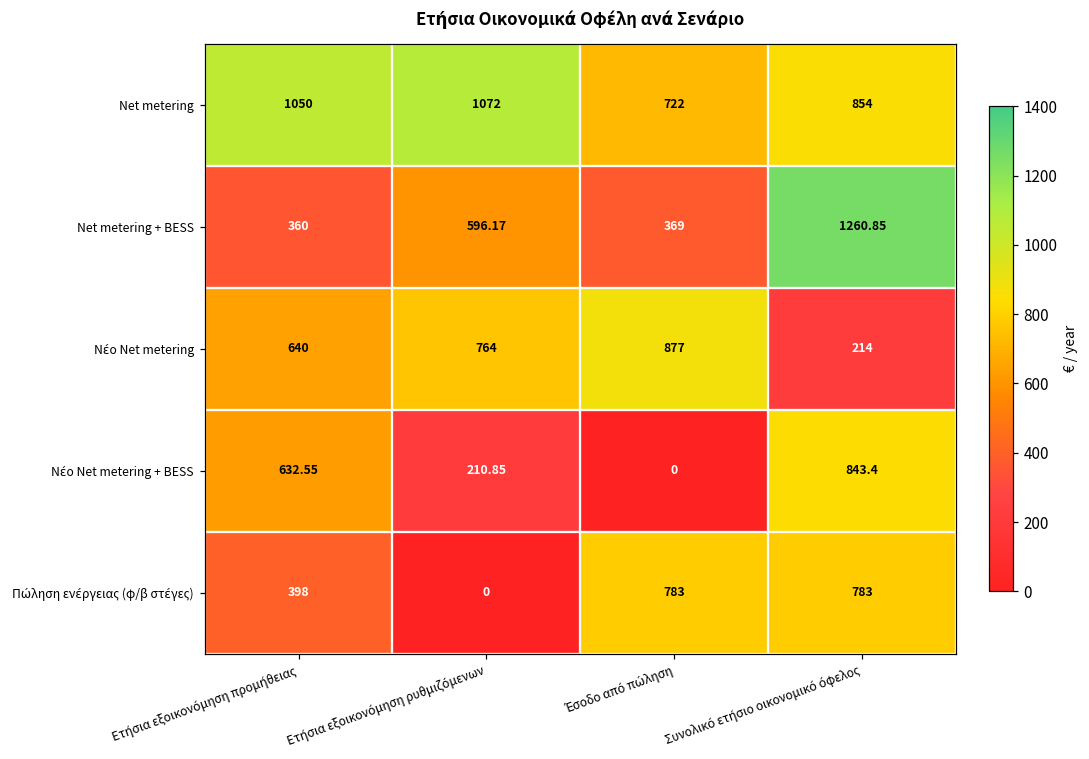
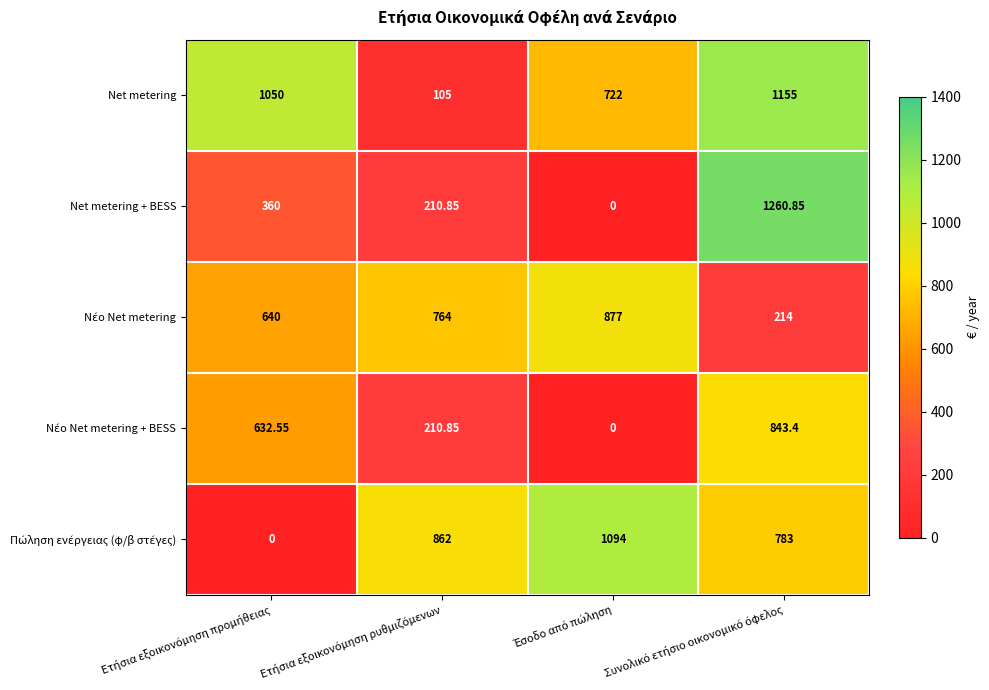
  {
    "Net metering": {
      "Ετήσια εξοικονόμηση προμήθειας": 1050,
-     "Ετήσια εξοικονόμηση ρυθμιζόμενων": 1072,
+     "Ετήσια εξοικονόμηση ρυθμιζόμενων": 105,
      "Έσοδο από πώληση": 722,
-     "Συνολικό ετήσιο οικονομικό όφελος": 854
+     "Συνολικό ετήσιο οικονομικό όφελος": 1155
    },
    "Net metering + BESS": {
      "Ετήσια εξοικονόμηση προμήθειας": 360,
-     "Ετήσια εξοικονόμηση ρυθμιζόμενων": 596.17,
-     "Έσοδο από πώληση": 369,
+     "Ετήσια εξοικονόμηση ρυθμιζόμενων": 210.85,
+     "Έσοδο από πώληση": 0,
      "Συνολικό ετήσιο οικονομικό όφελος": 1260.85
    },
    "Νέο Net metering": {
      "Ετήσια εξοικονόμηση προμήθειας": 640,
      "Ετήσια εξοικονόμηση ρυθμιζόμενων": 764,
      "Έσοδο από πώληση": 877,
      "Συνολικό ετήσιο οικονομικό όφελος": 214
    },
    "Νέο Net metering + BESS": {
      "Ετήσια εξοικονόμηση προμήθειας": 632.55,
      "Ετήσια εξοικονόμηση ρυθμιζόμενων": 210.85,
      "Έσοδο από πώληση": 0,
      "Συνολικό ετήσιο οικονομικό όφελος": 843.4
    },
    "Πώληση ενέργειας (φ/β στέγες)": {
-     "Ετήσια εξοικονόμηση προμήθειας": 398,
-     "Ετήσια εξοικονόμηση ρυθμιζόμενων": 0,
-     "Έσοδο από πώληση": 783,
+     "Ετήσια εξοικονόμηση προμήθειας": 0,
+     "Ετήσια εξοικονόμηση ρυθμιζόμενων": 862,
+     "Έσοδο από πώληση": 1094,
      "Συνολικό ετήσιο οικονομικό όφελος": 783
    }
  }
